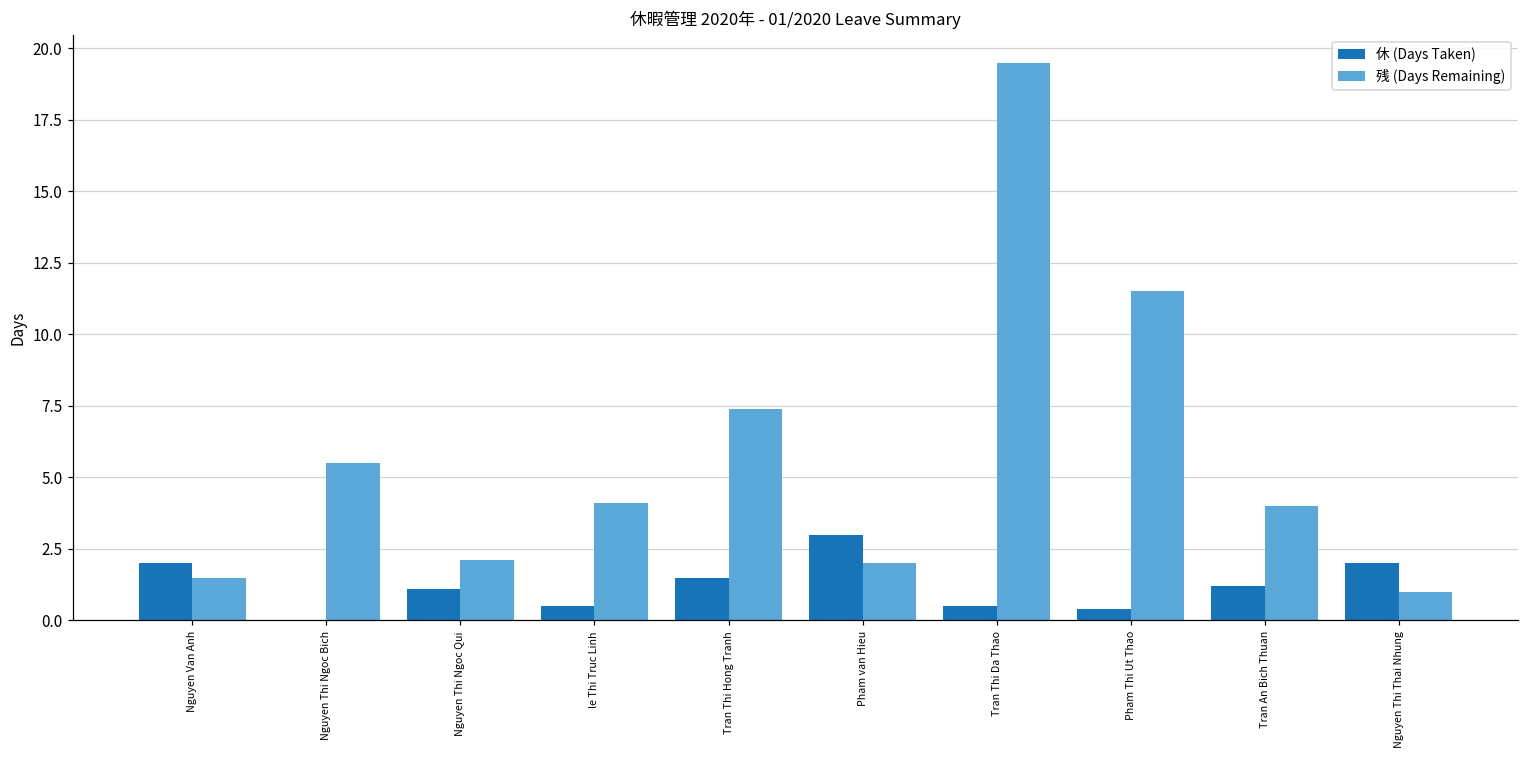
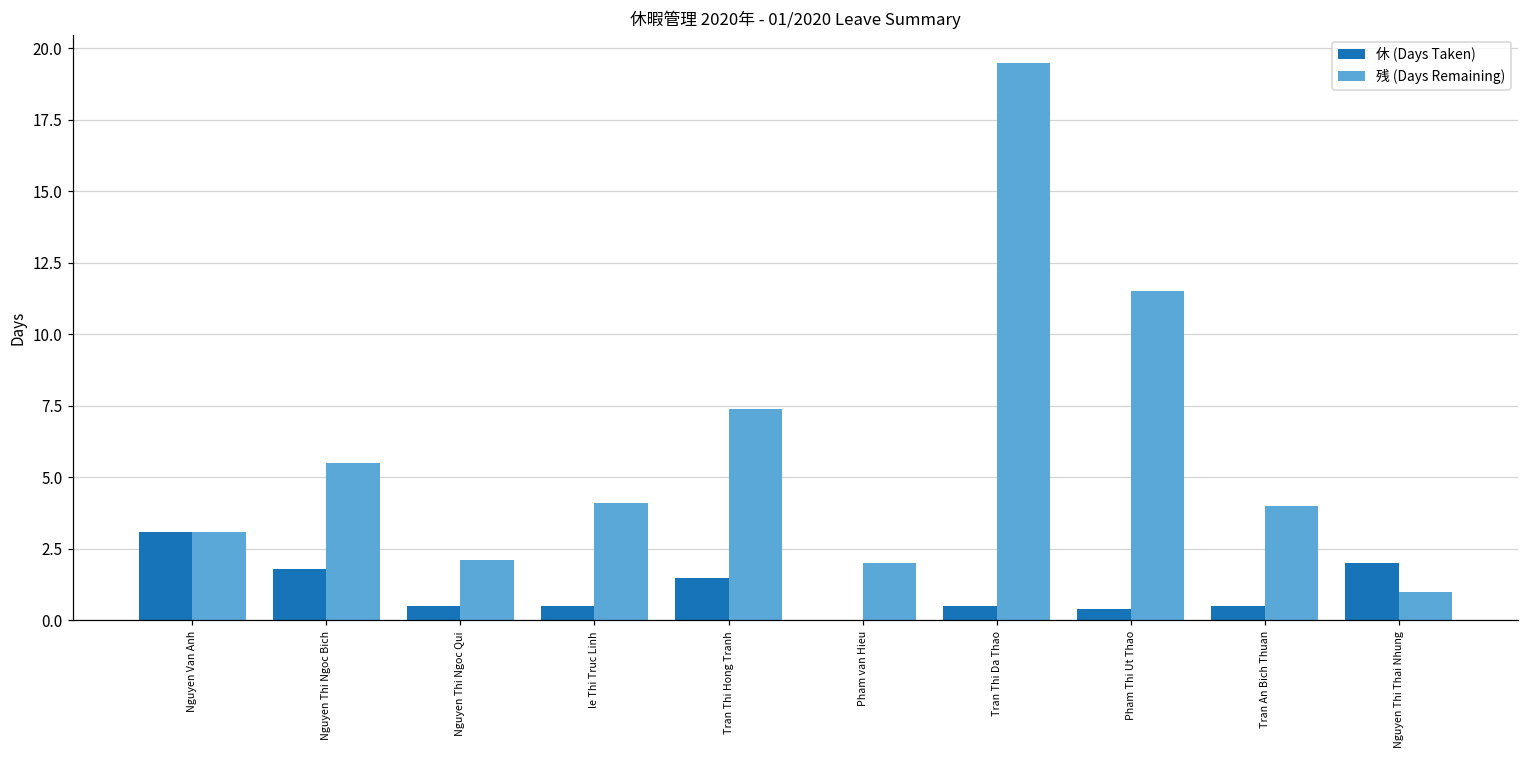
  {
    "休 (Days Taken)": {
-     "Nguyen Van Anh": 2.0,
-     "Nguyen Thi Ngoc Bich": 0.0,
-     "Nguyen Thi Ngoc Qui": 1.1,
+     "Nguyen Van Anh": 3.1,
+     "Nguyen Thi Ngoc Bich": 1.8,
+     "Nguyen Thi Ngoc Qui": 0.5,
      "le Thi Truc Linh": 0.5,
      "Tran Thi Hong Tranh": 1.5,
-     "Pham van Hieu": 3,
+     "Pham van Hieu": 0,
      "Tran Thi Da Thao": 0.5,
      "Pham Thi Ut Thao": 0.4,
-     "Tran An Bich Thuan": 1.2,
+     "Tran An Bich Thuan": 0.5,
      "Nguyen Thi Thai Nhung": 2.0
    },
    "残 (Days Remaining)": {
-     "Nguyen Van Anh": 1.5,
+     "Nguyen Van Anh": 3.1,
      "Nguyen Thi Ngoc Bich": 5.5,
      "Nguyen Thi Ngoc Qui": 2.1,
      "le Thi Truc Linh": 4.1,
      "Tran Thi Hong Tranh": 7.4,
      "Pham van Hieu": 2.0,
      "Tran Thi Da Thao": 19.5,
      "Pham Thi Ut Thao": 11.5,
      "Tran An Bich Thuan": 4.0,
      "Nguyen Thi Thai Nhung": 1.0
    }
  }
